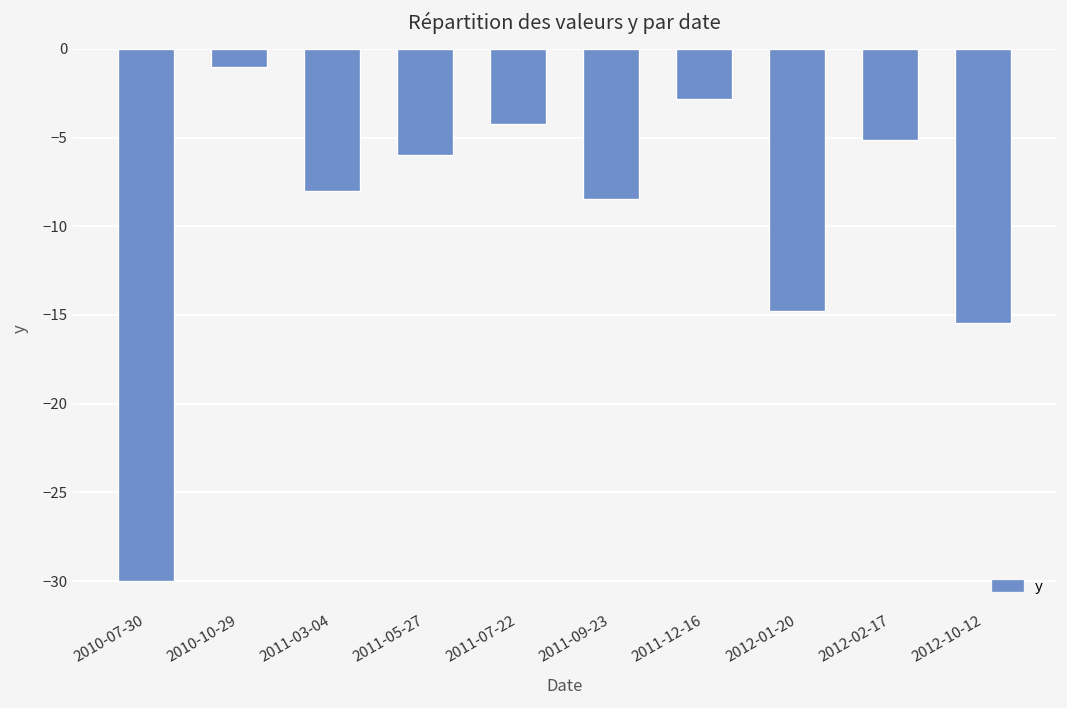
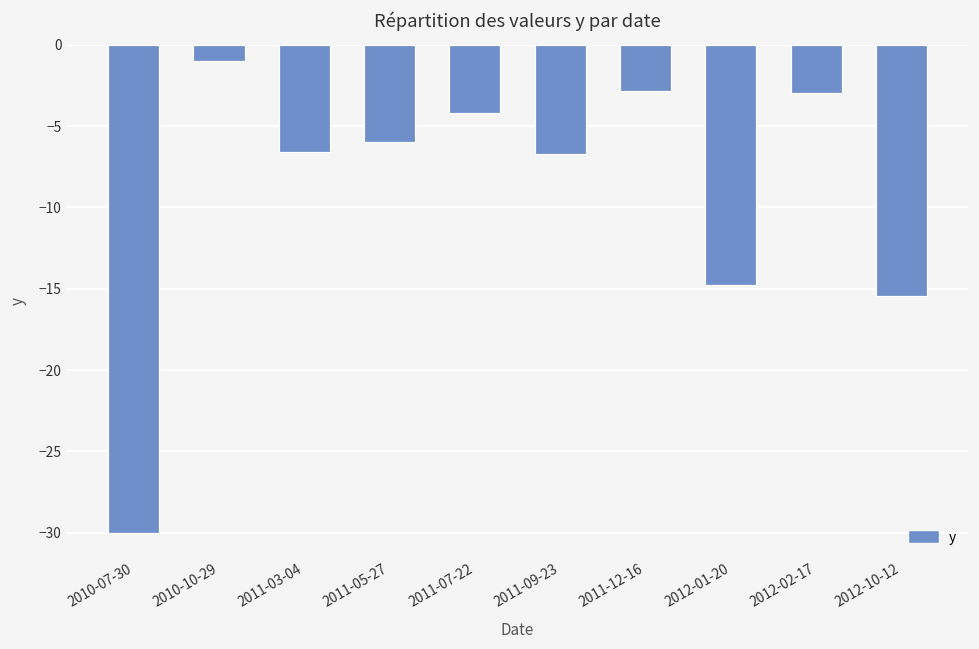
  {
    "2010-07-30": -30.0,
    "2010-10-29": -1.0,
-   "2011-03-04": -8.0,
+   "2011-03-04": -6.6,
    "2011-05-27": -6.0,
    "2011-07-22": -4.2,
-   "2011-09-23": -8.4,
+   "2011-09-23": -6.7,
    "2011-12-16": -2.8,
    "2012-01-20": -14.8,
-   "2012-02-17": -5.1,
+   "2012-02-17": -3.0,
    "2012-10-12": -15.4
  }
